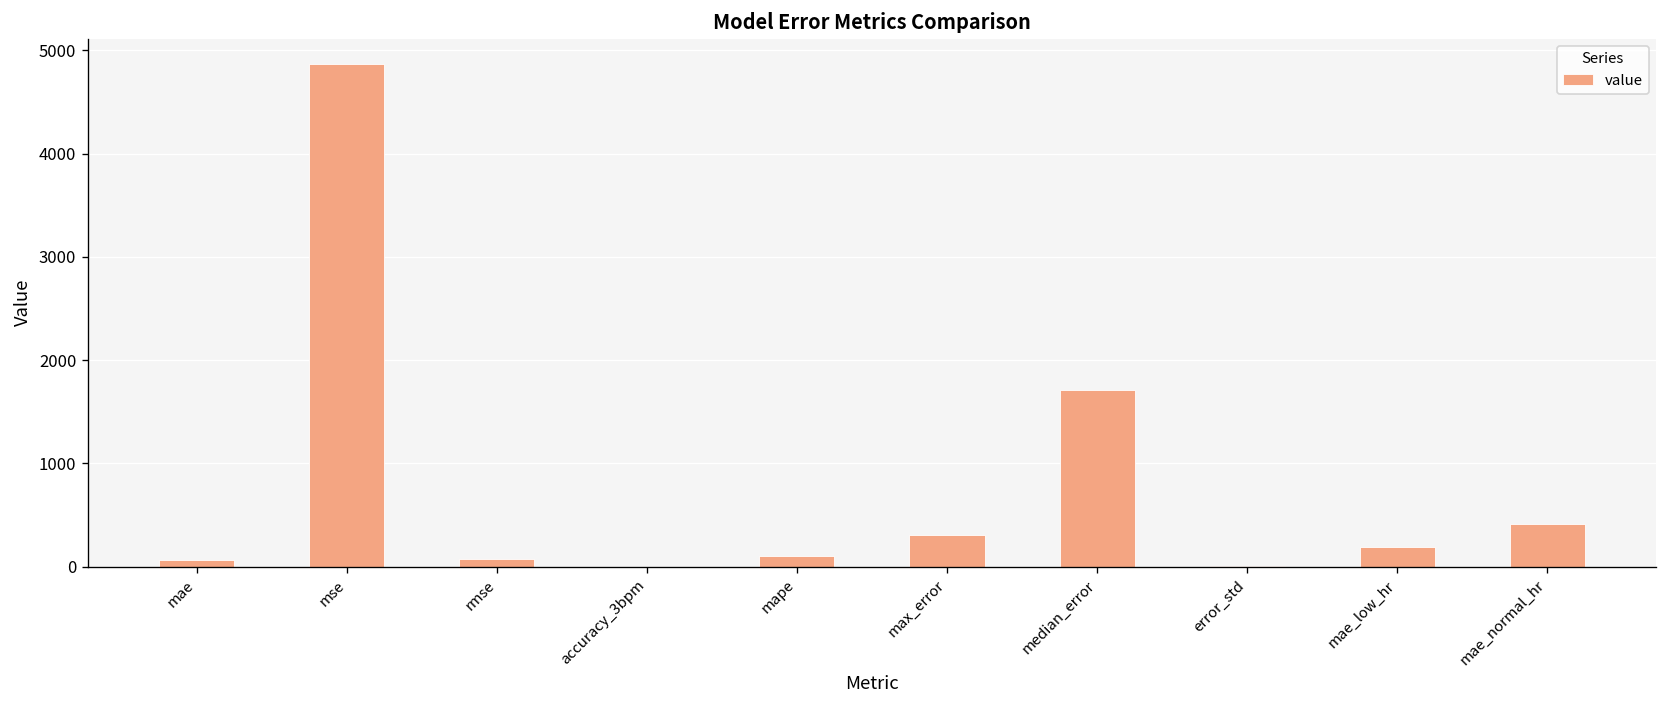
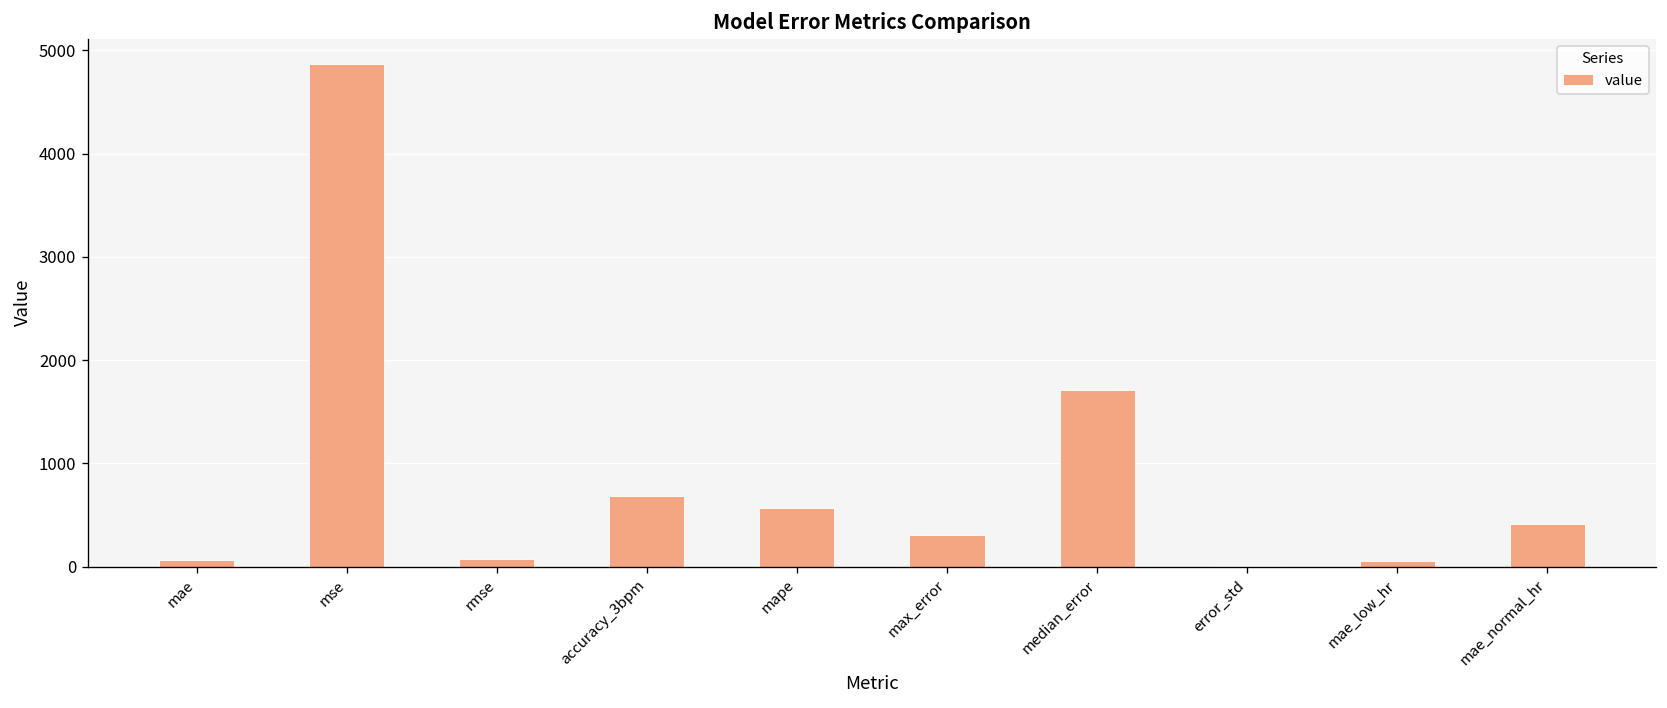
  {
    "mae": 100,
    "mse": 4900,
    "rmse": 100,
-   "accuracy_3bpm": 0,
-   "mape": 100,
+   "accuracy_3bpm": 700,
+   "mape": 600,
    "max_error": 300,
    "median_error": 1700,
-   "mae_low_hr": 200,
+   "mae_low_hr": 100,
    "mae_normal_hr": 400
  }
